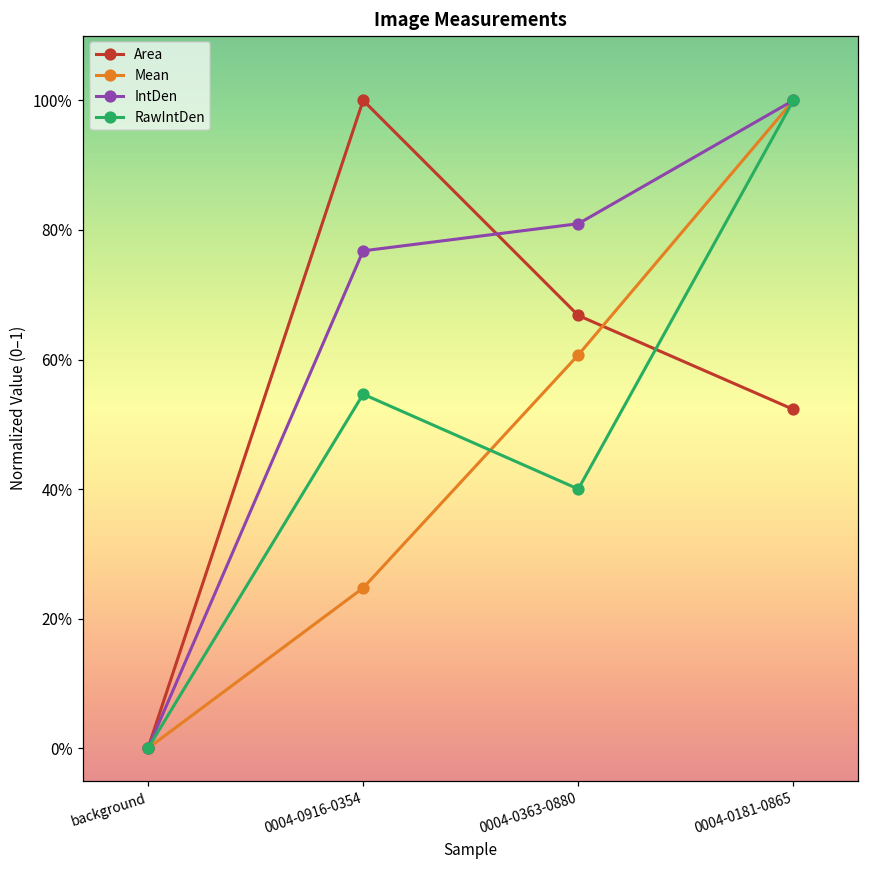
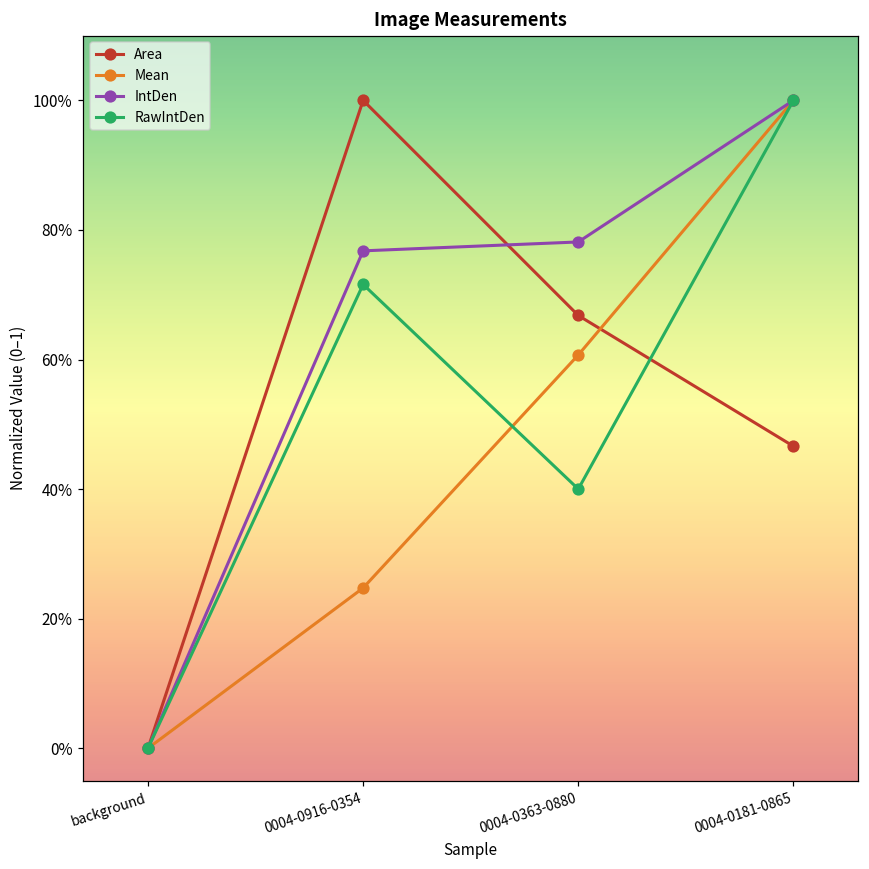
  {
    "Area": {
      "0004-0916-0354": "100%",
      "0004-0363-0880": "67%",
-     "0004-0181-0865": "52%"
+     "0004-0181-0865": "47%"
    },
    "Mean": {
      "0004-0916-0354": "25%",
      "0004-0363-0880": "61%"
    },
    "IntDen": {
      "0004-0916-0354": "77%",
-     "0004-0363-0880": "81%"
+     "0004-0363-0880": "78%"
    },
    "RawIntDen": {
-     "0004-0916-0354": "55%",
+     "0004-0916-0354": "72%",
      "0004-0363-0880": "40%"
    }
  }
